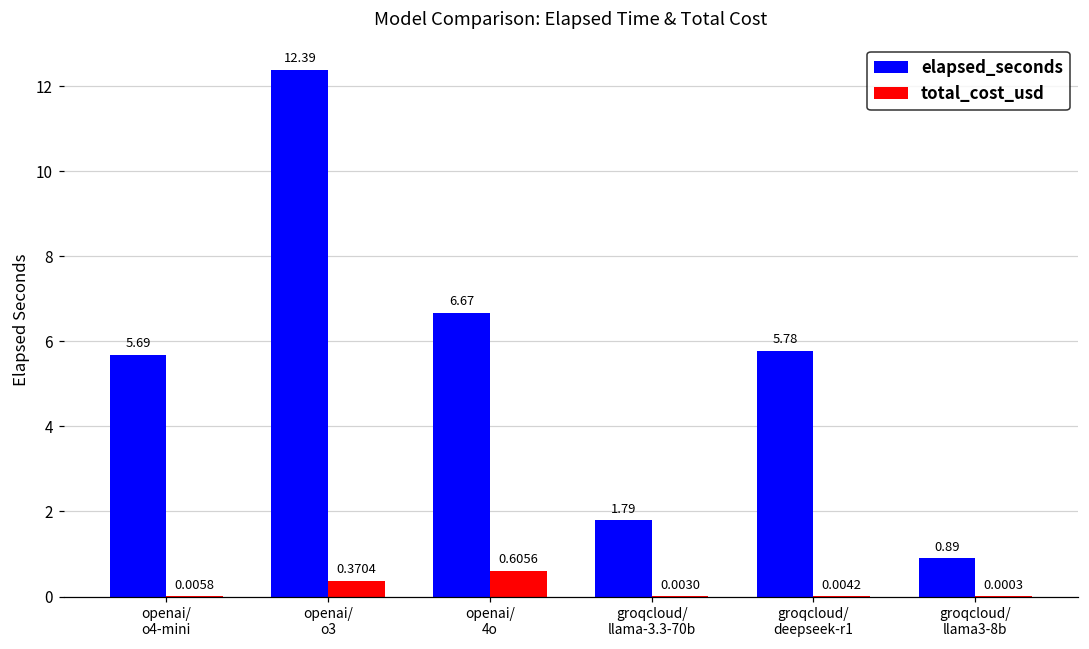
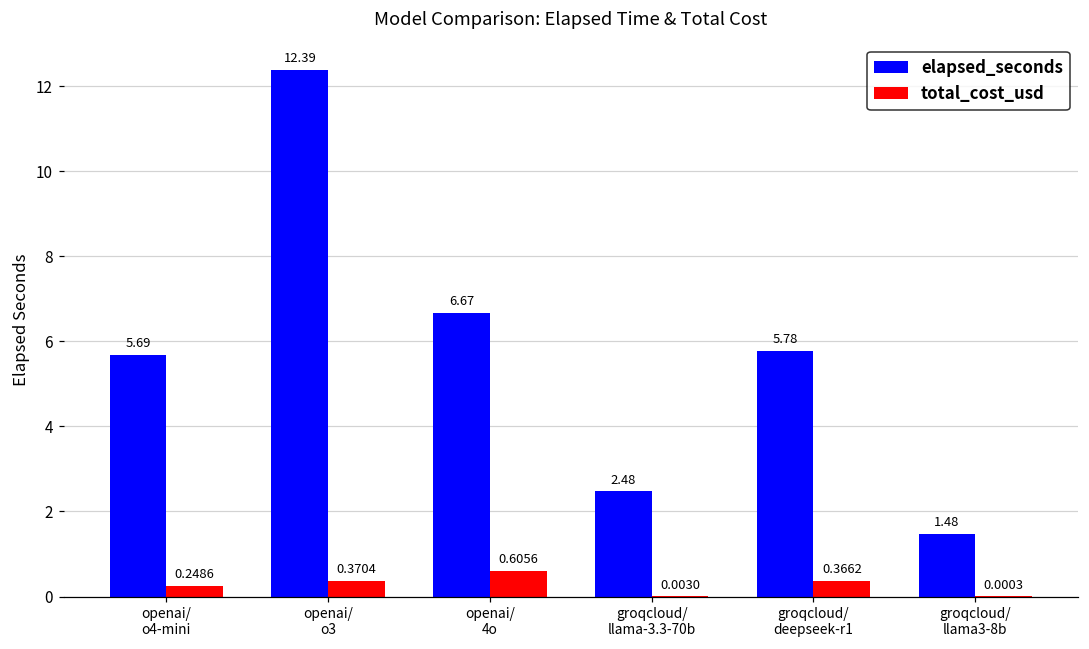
  {
    "elapsed_seconds": {
      "openai/ o4-mini": 5.69,
      "openai/ o3": 12.39,
      "openai/ 4o": 6.67,
-     "groqcloud/ llama-3.3-70b": 1.79,
+     "groqcloud/ llama-3.3-70b": 2.48,
      "groqcloud/ deepseek-r1": 5.78,
-     "groqcloud/ llama3-8b": 0.89
+     "groqcloud/ llama3-8b": 1.48
    },
    "total_cost_usd": {
-     "openai/ o4-mini": 0.0058,
+     "openai/ o4-mini": 0.2486,
      "openai/ o3": 0.3704,
      "openai/ 4o": 0.6056,
      "groqcloud/ llama-3.3-70b": 0.0030,
-     "groqcloud/ deepseek-r1": 0.0042,
+     "groqcloud/ deepseek-r1": 0.3662,
      "groqcloud/ llama3-8b": 0.0003
    }
  }
